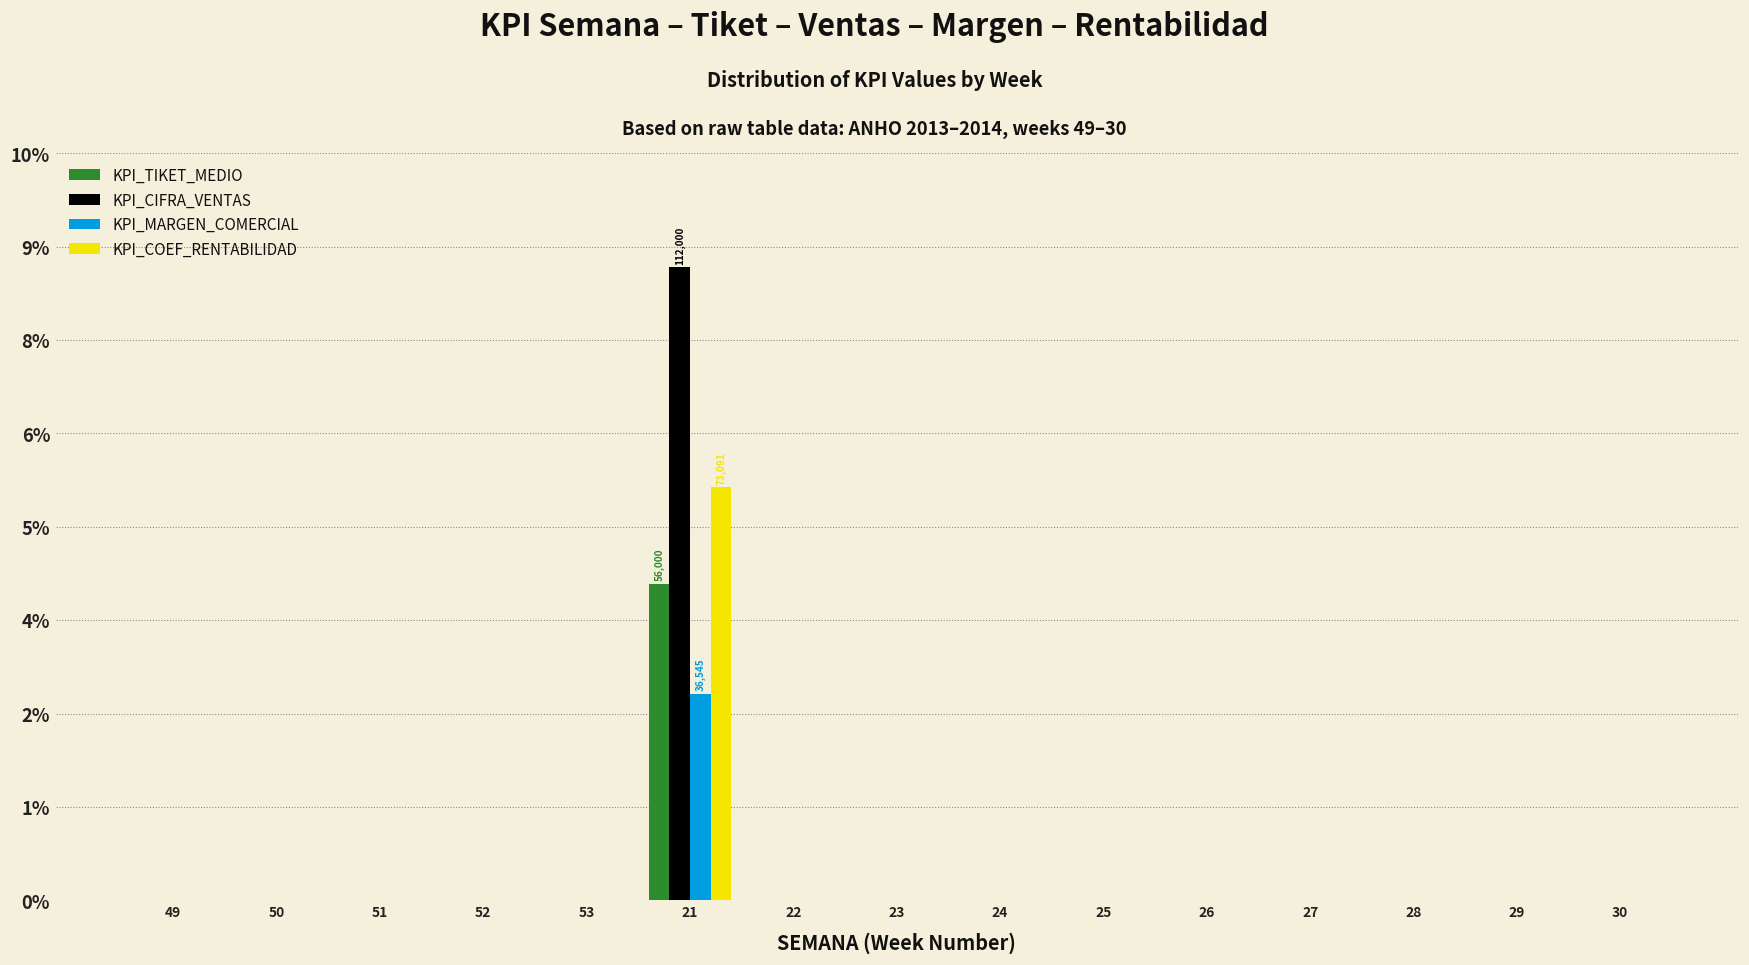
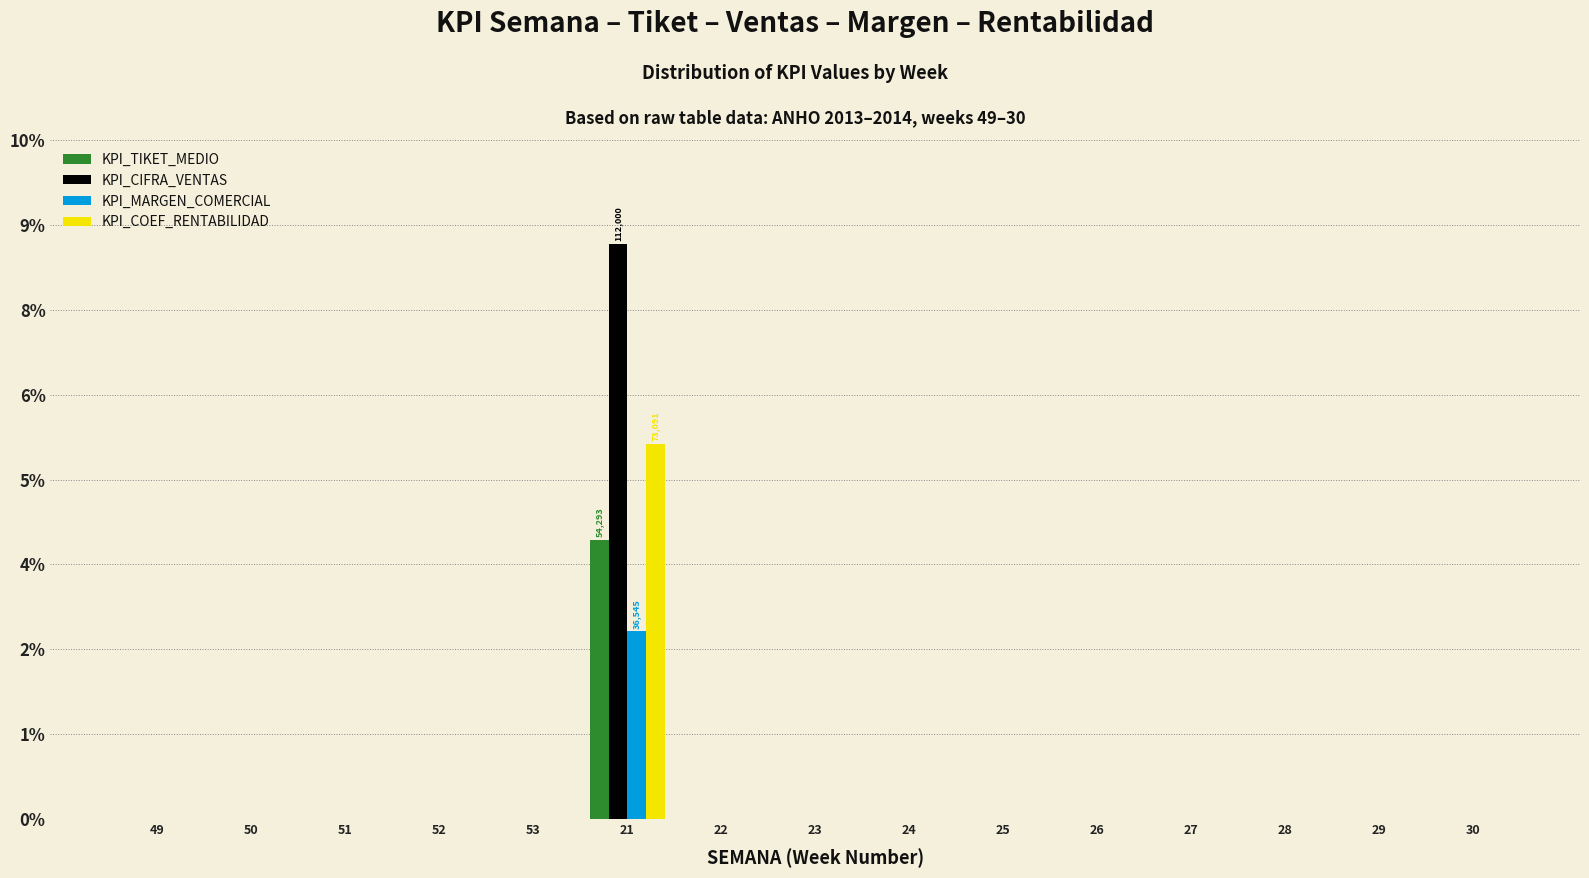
  {
    "KPI_TIKET_MEDIO": {
-     "21": "56,000"
+     "21": "54,293"
    },
    "KPI_CIFRA_VENTAS": {
      "21": "112,000"
    },
    "KPI_MARGEN_COMERCIAL": {
      "21": "36,545"
    },
    "KPI_COEF_RENTABILIDAD": {
      "21": "73,091"
    }
  }
